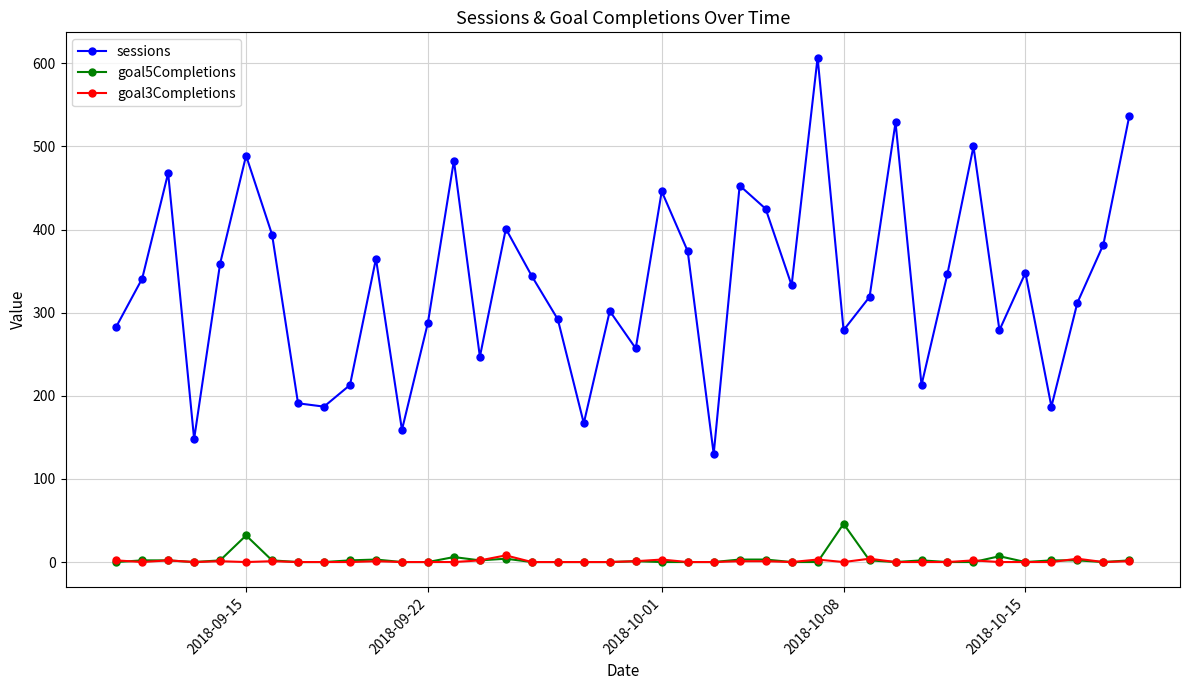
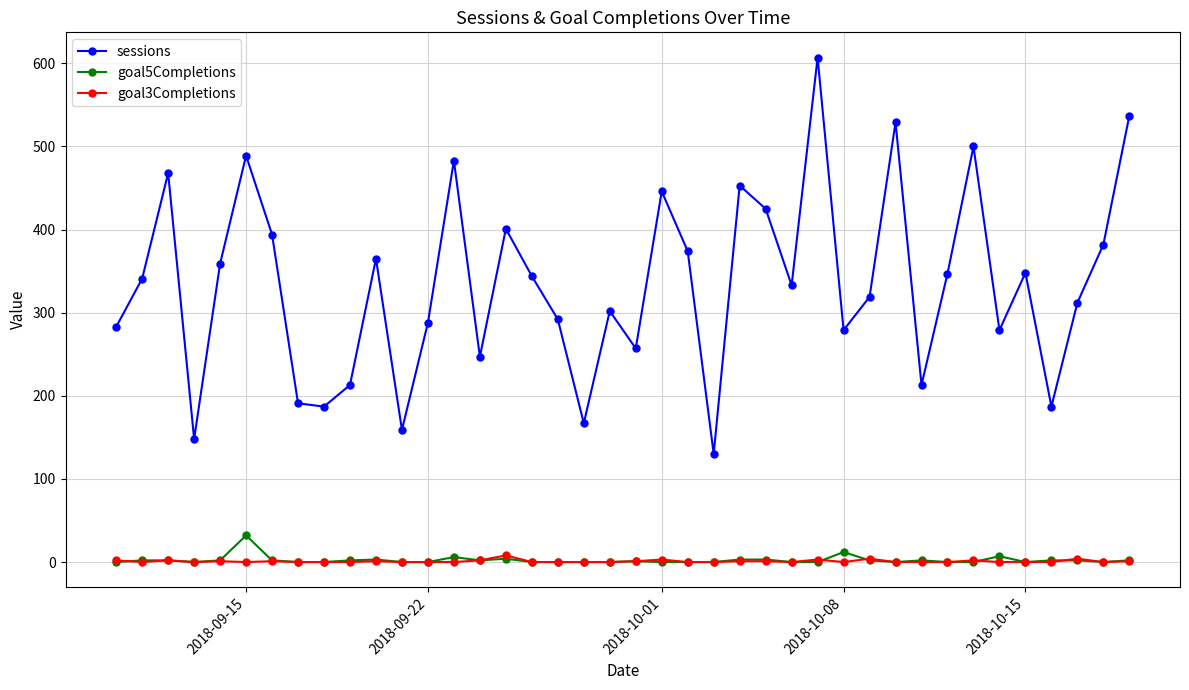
  {
    "sessions": {
      "2018-09-15": 490,
      "2018-09-22": 290,
      "2018-10-01": 450,
      "2018-10-08": 280,
      "2018-10-15": 350
    },
    "goal5Completions": {
      "2018-09-15": 30,
-     "2018-10-08": 50
+     "2018-10-08": 10
    },
    "goal3Completions": {
      "2018-09-15": 0,
      "2018-10-08": 0
    }
  }
